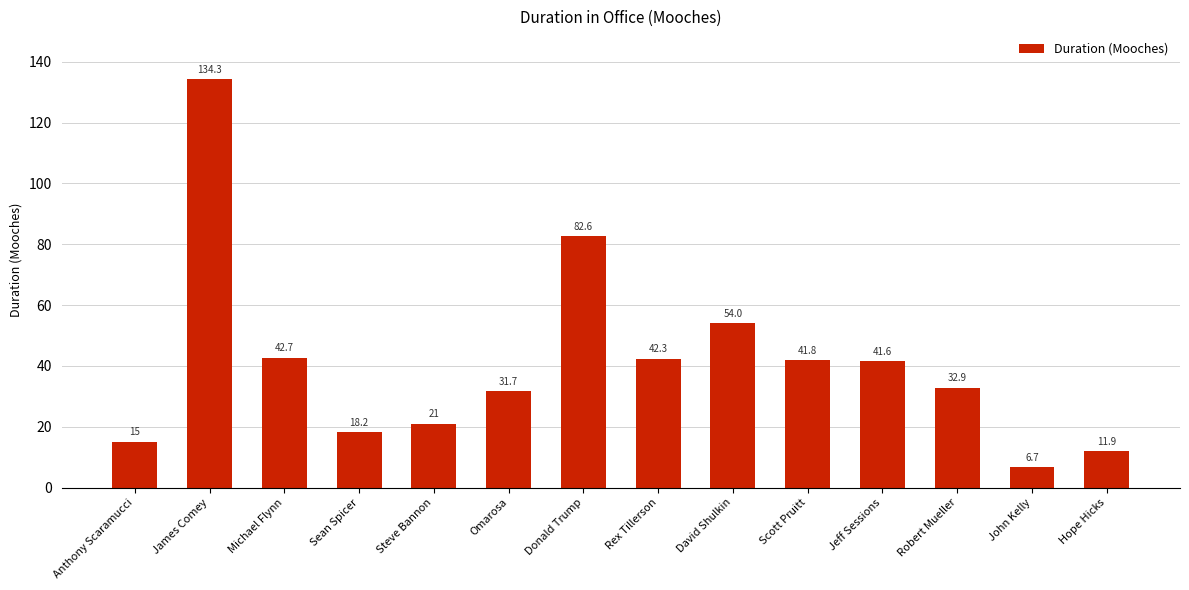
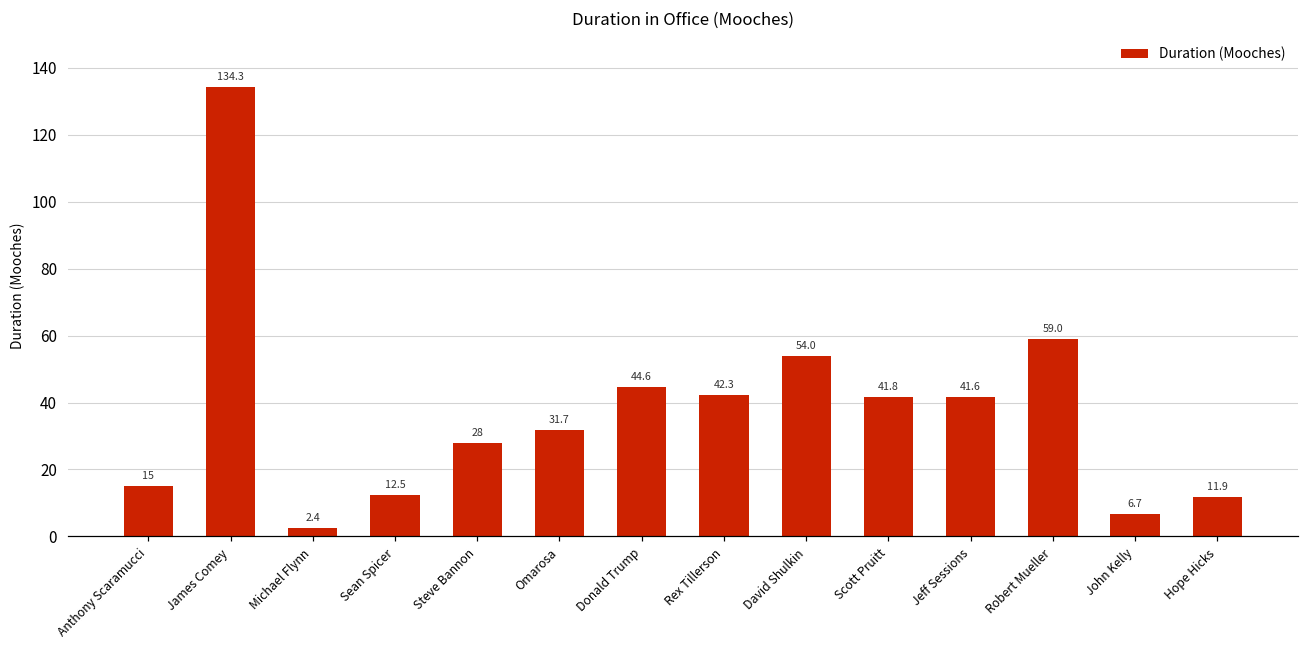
  {
    "Anthony Scaramucci": 15,
    "James Comey": 134.3,
-   "Michael Flynn": 42.7,
-   "Sean Spicer": 18.2,
-   "Steve Bannon": 21,
+   "Michael Flynn": 2.4,
+   "Sean Spicer": 12.5,
+   "Steve Bannon": 28,
    "Omarosa": 31.7,
-   "Donald Trump": 82.6,
+   "Donald Trump": 44.6,
    "Rex Tillerson": 42.3,
    "David Shulkin": 54.0,
    "Scott Pruitt": 41.8,
    "Jeff Sessions": 41.6,
-   "Robert Mueller": 32.9,
+   "Robert Mueller": 59.0,
    "John Kelly": 6.7,
    "Hope Hicks": 11.9
  }
